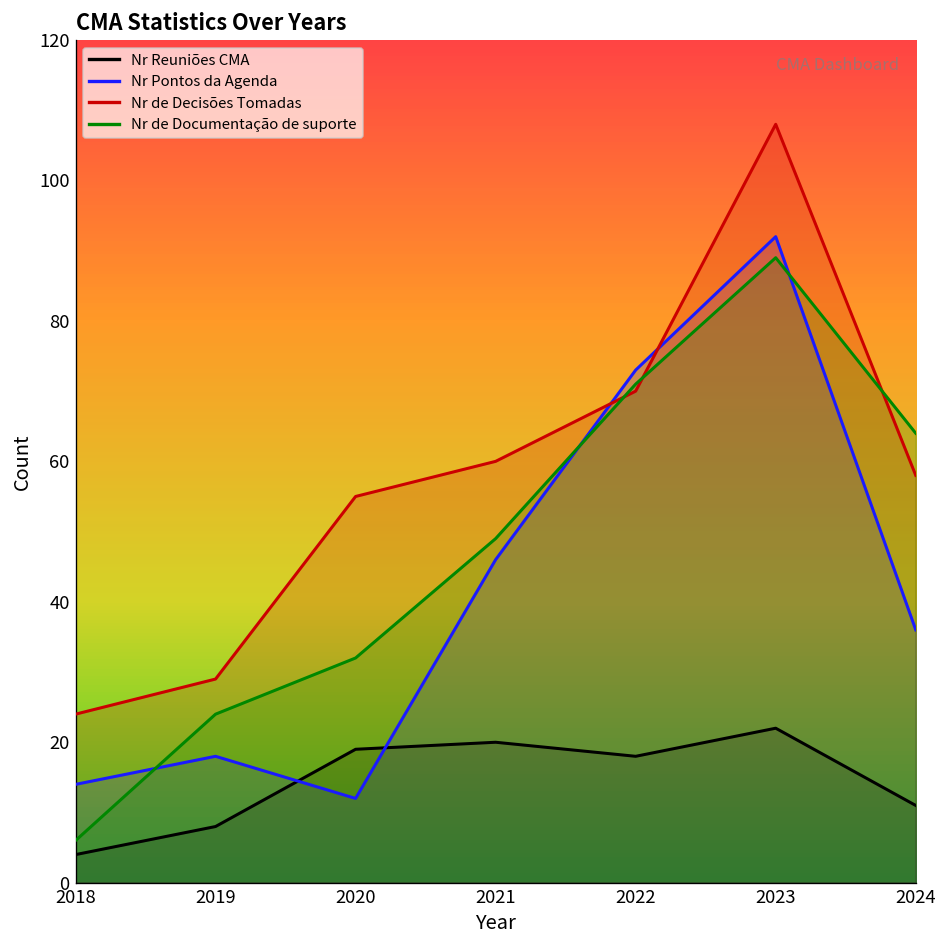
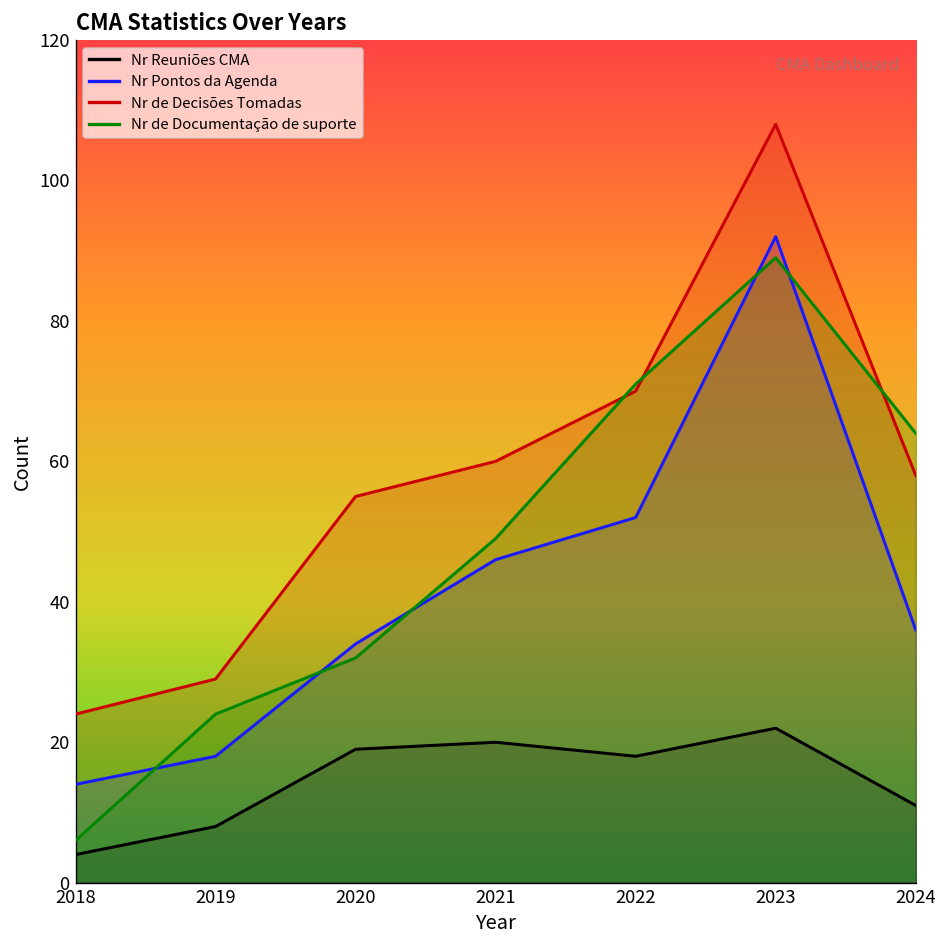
  {
    "Nr Pontos da Agenda": {
      "2018": 14,
      "2019": 18,
-     "2020": 12,
+     "2020": 34,
      "2021": 46,
-     "2022": 73,
+     "2022": 52,
      "2023": 92,
      "2024": 36
    }
  }
